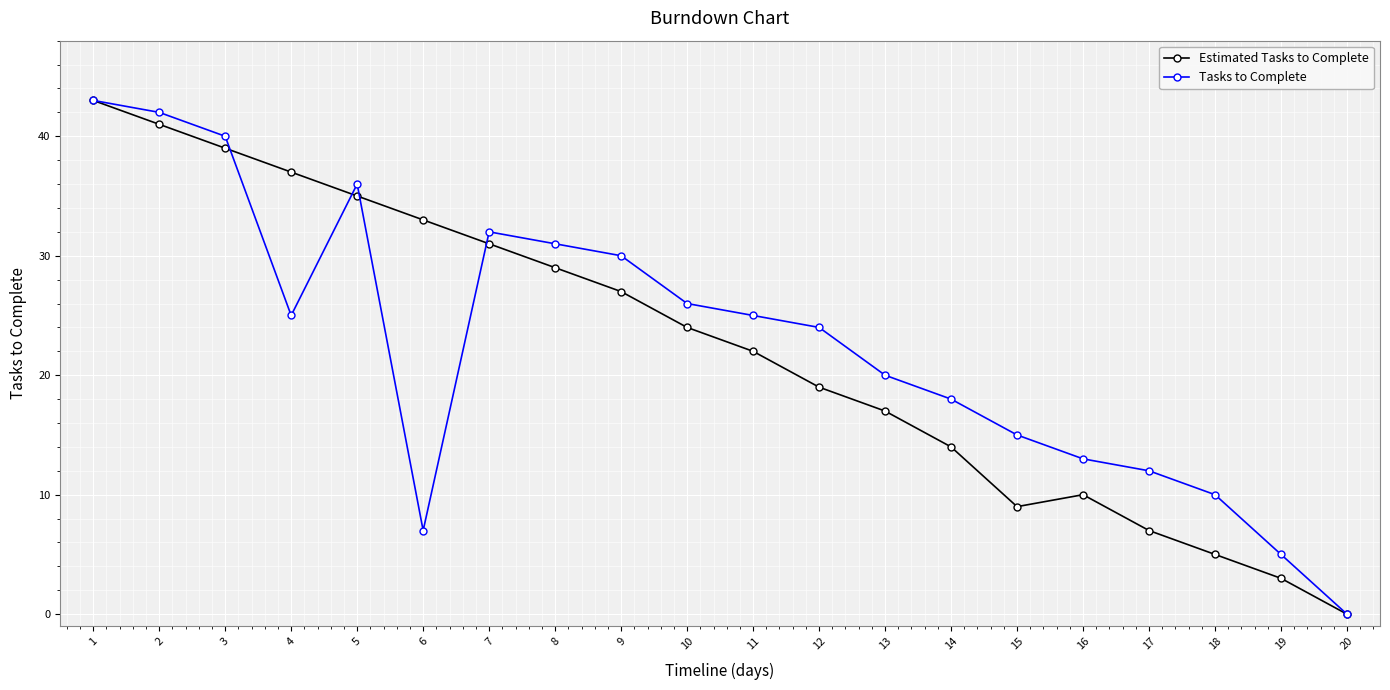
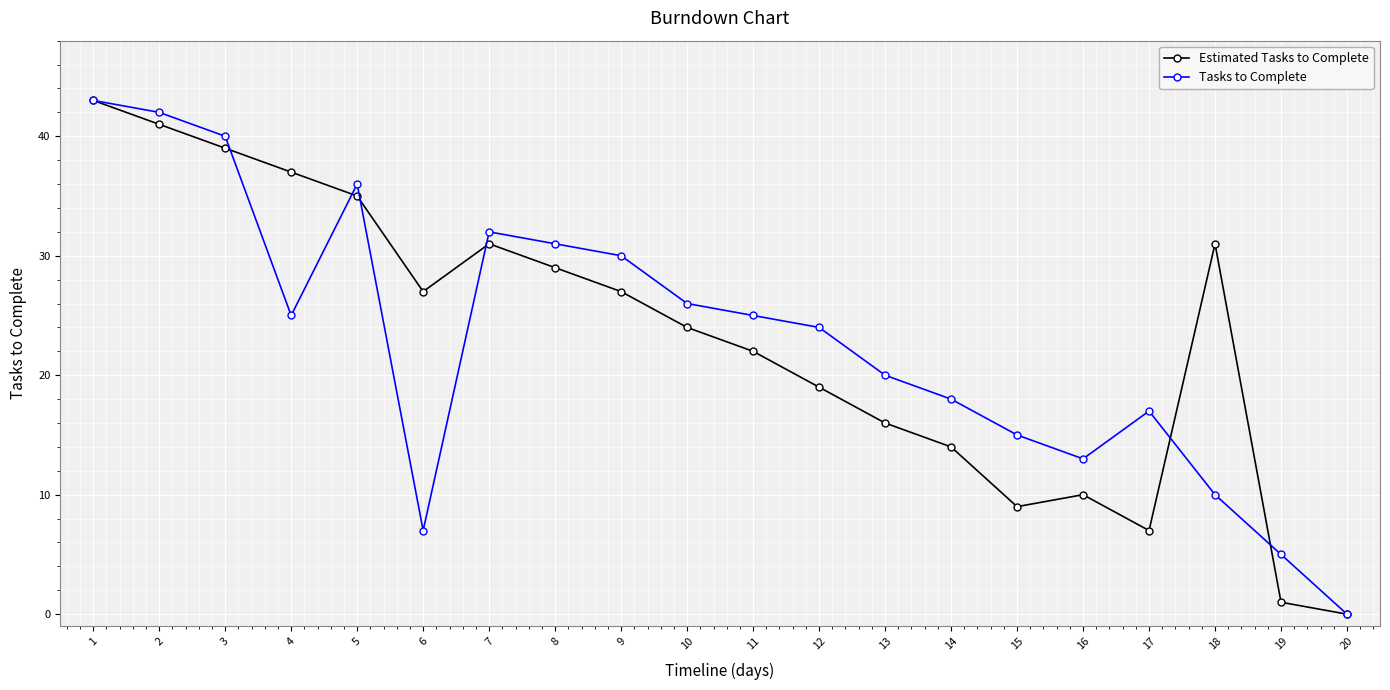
  {
    "Estimated Tasks to Complete": {
      "2": 41,
      "3": 39,
      "4": 37,
      "5": 35,
-     "6": 33,
+     "6": 27,
      "7": 31,
      "8": 29,
      "9": 27,
      "10": 24,
      "11": 22,
      "12": 19,
-     "13": 17,
+     "13": 16,
      "14": 14,
      "15": 9,
      "16": 10,
      "17": 7,
-     "18": 5,
-     "19": 3
+     "18": 31,
+     "19": 1
    },
    "Tasks to Complete": {
      "2": 42,
      "3": 40,
      "4": 25,
      "5": 36,
      "6": 7,
      "7": 32,
      "8": 31,
      "9": 30,
      "10": 26,
      "11": 25,
      "12": 24,
      "13": 20,
      "14": 18,
      "15": 15,
      "16": 13,
-     "17": 12,
+     "17": 17,
      "18": 10,
      "19": 5
    }
  }
